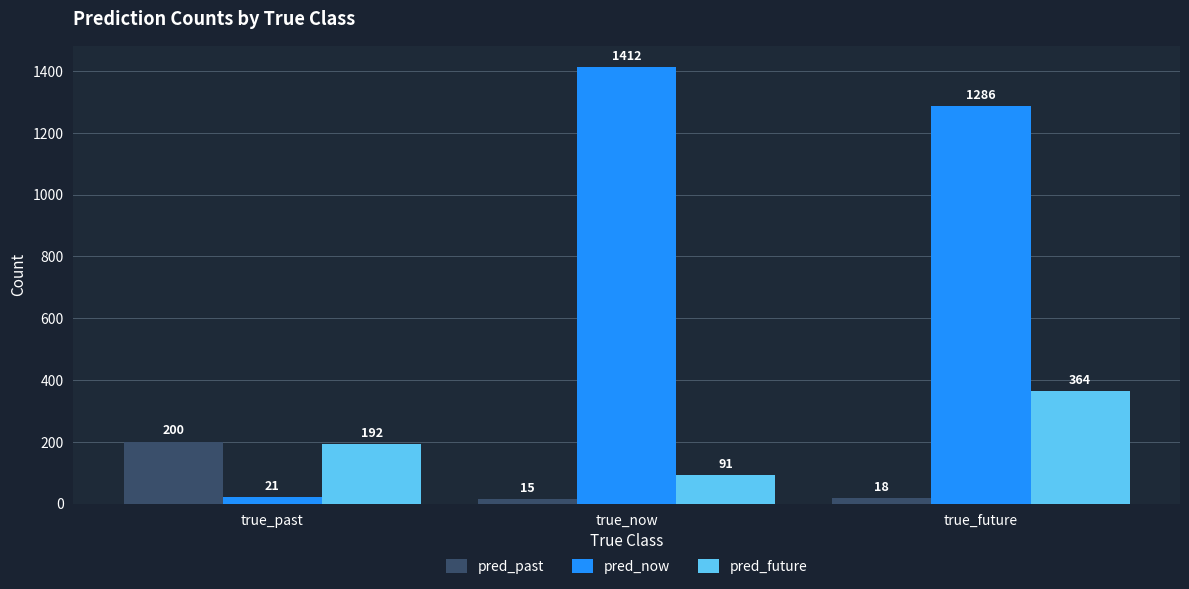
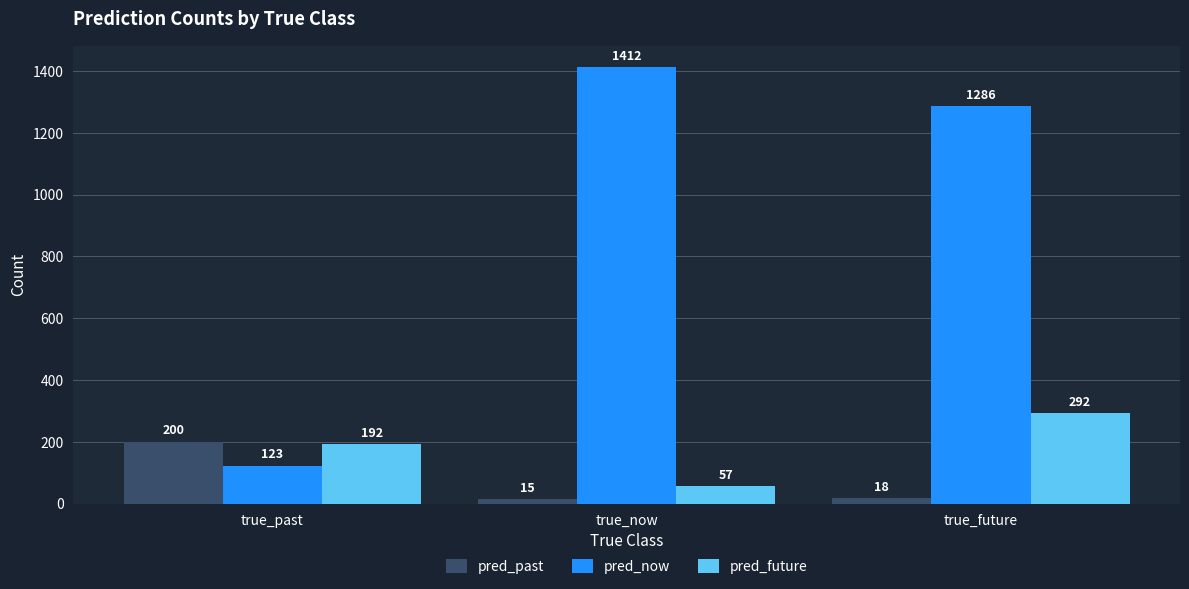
  {
    "pred_past": {
      "true_past": 200,
      "true_now": 15,
      "true_future": 18
    },
    "pred_now": {
-     "true_past": 21,
+     "true_past": 123,
      "true_now": 1412,
      "true_future": 1286
    },
    "pred_future": {
      "true_past": 192,
-     "true_now": 91,
-     "true_future": 364
+     "true_now": 57,
+     "true_future": 292
    }
  }
